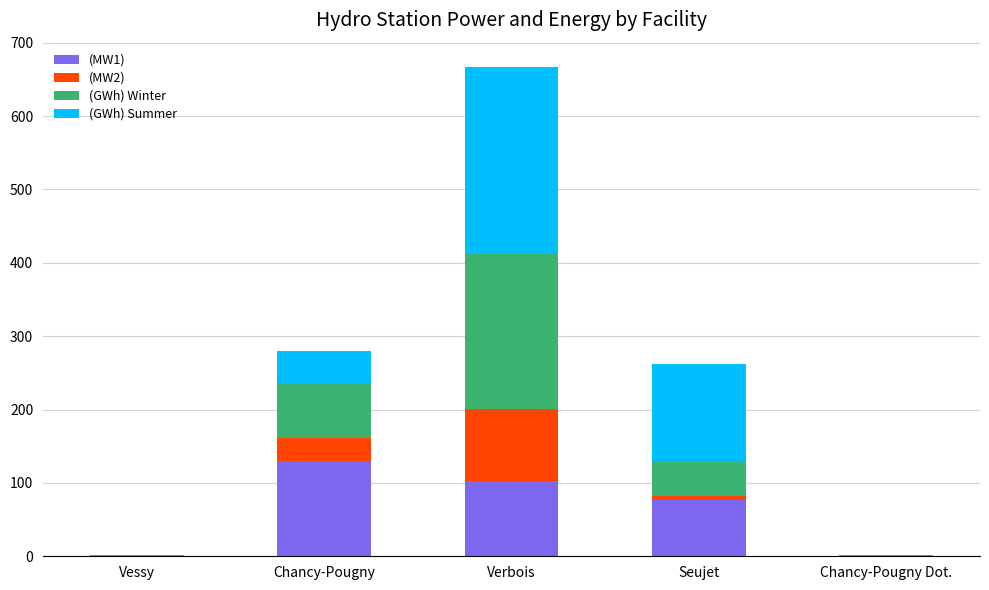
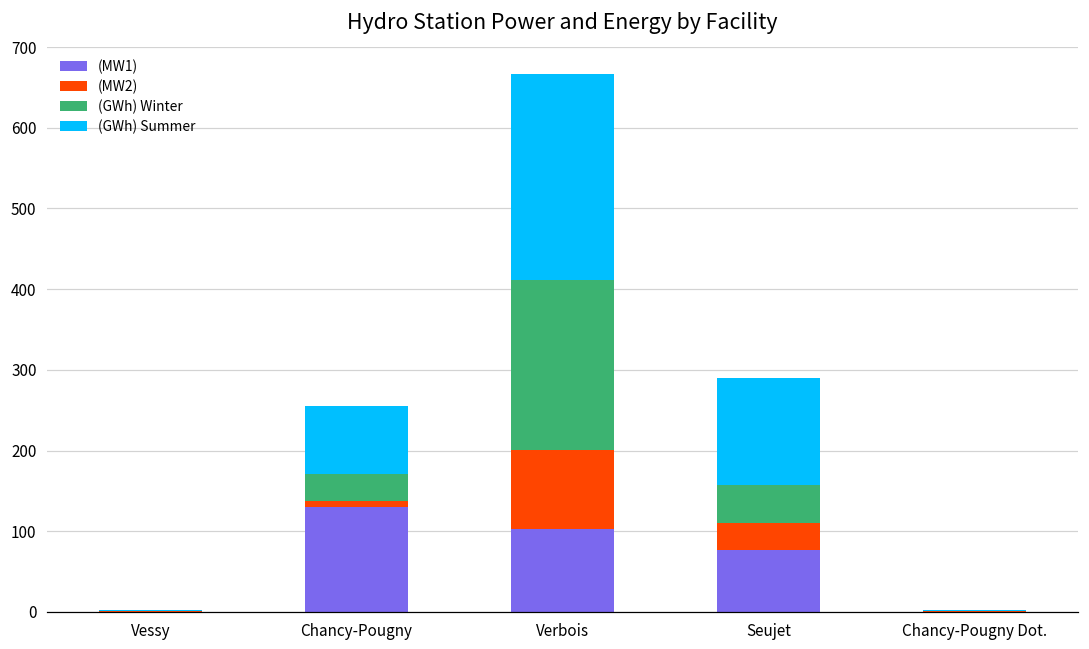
  {
    "(MW1)": {
      "Chancy-Pougny": 130,
      "Verbois": 100,
      "Seujet": 80
    },
    "(MW2)": {
-     "Chancy-Pougny": 30,
+     "Chancy-Pougny": 10,
      "Verbois": 100,
-     "Seujet": 10
+     "Seujet": 30
    },
    "(GWh) Winter": {
-     "Chancy-Pougny": 70,
+     "Chancy-Pougny": 30,
      "Verbois": 210,
      "Seujet": 50
    },
    "(GWh) Summer": {
-     "Chancy-Pougny": 40,
+     "Chancy-Pougny": 80,
      "Verbois": 250,
      "Seujet": 130
    }
  }
